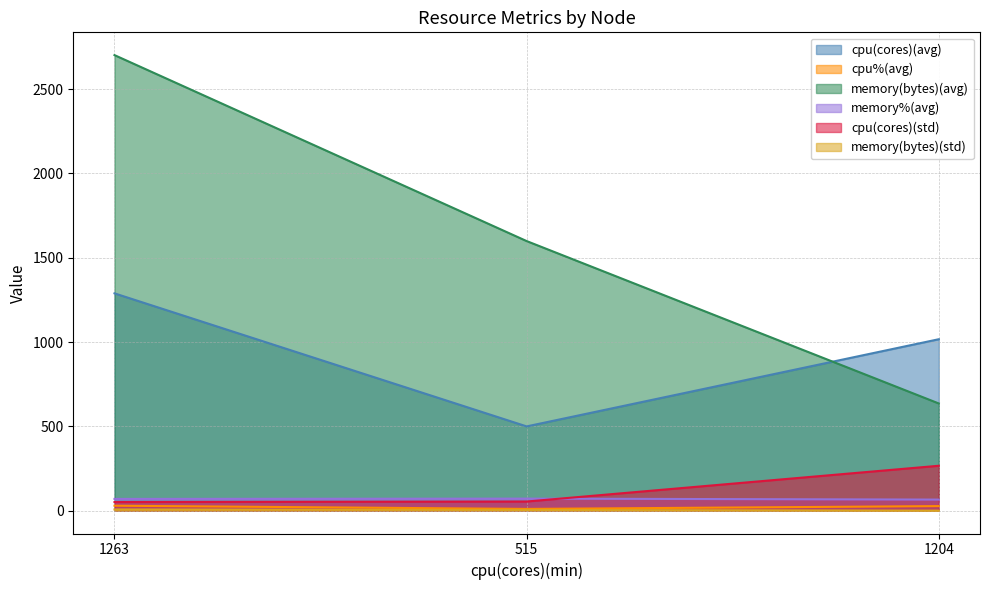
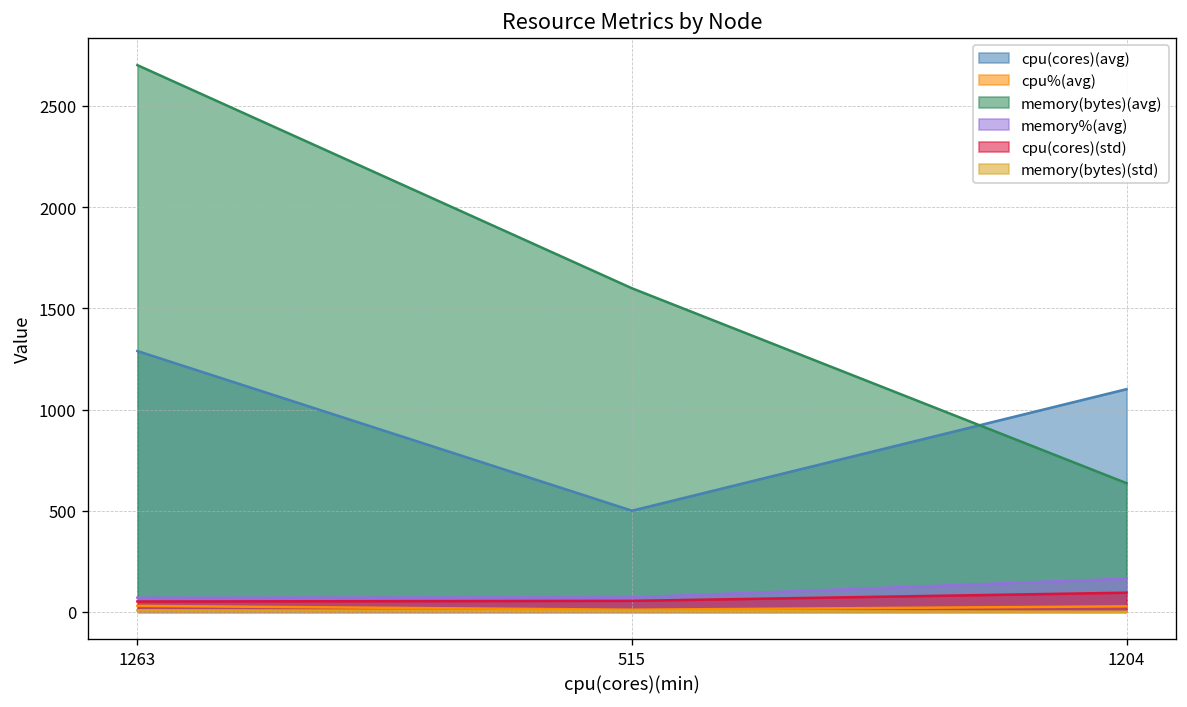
  {
    "cpu(cores)(avg)": {
      "1263": 1290,
      "515": 500,
-     "1204": 1020
+     "1204": 1100
    },
    "memory(bytes)(avg)": {
      "1263": 2700,
      "515": 1600,
      "1204": 640
    },
    "memory%(avg)": {
      "1263": 70,
      "515": 70,
-     "1204": 70
+     "1204": 160
    },
    "cpu(cores)(std)": {
      "1263": 50,
      "515": 50,
-     "1204": 270
+     "1204": 90
    }
  }
